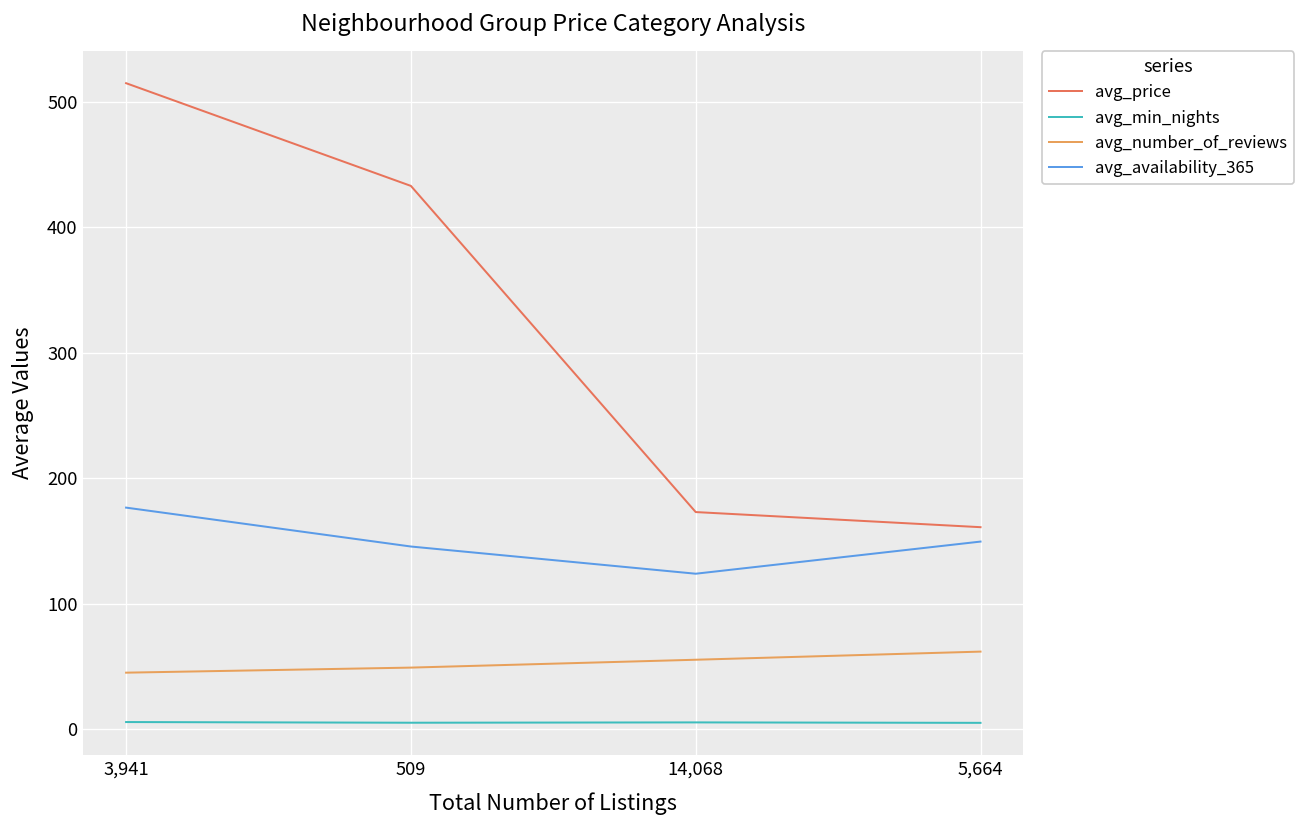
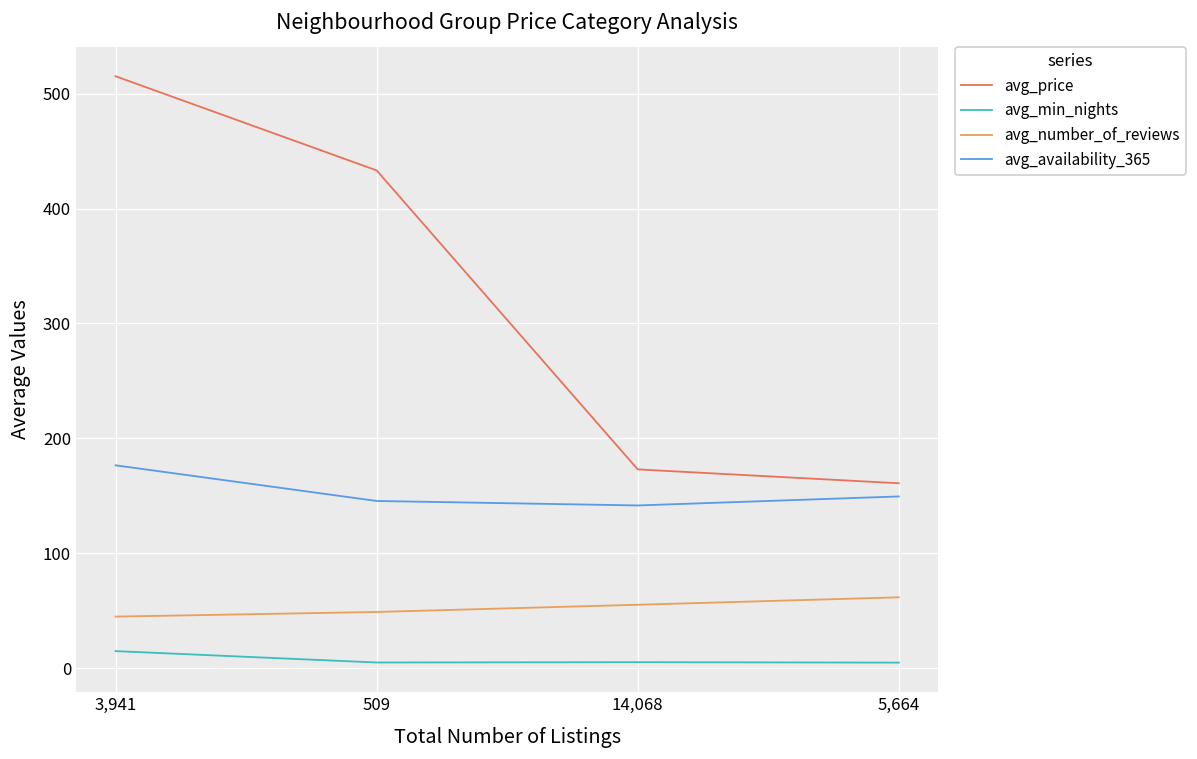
  {
    "avg_min_nights": {
-     "3,941": 5,
+     "3,941": 15,
      "509": 5,
      "14,068": 5,
      "5,664": 5
    },
    "avg_availability_365": {
      "3,941": 177,
      "509": 145,
-     "14,068": 124,
+     "14,068": 142,
      "5,664": 149
    }
  }
